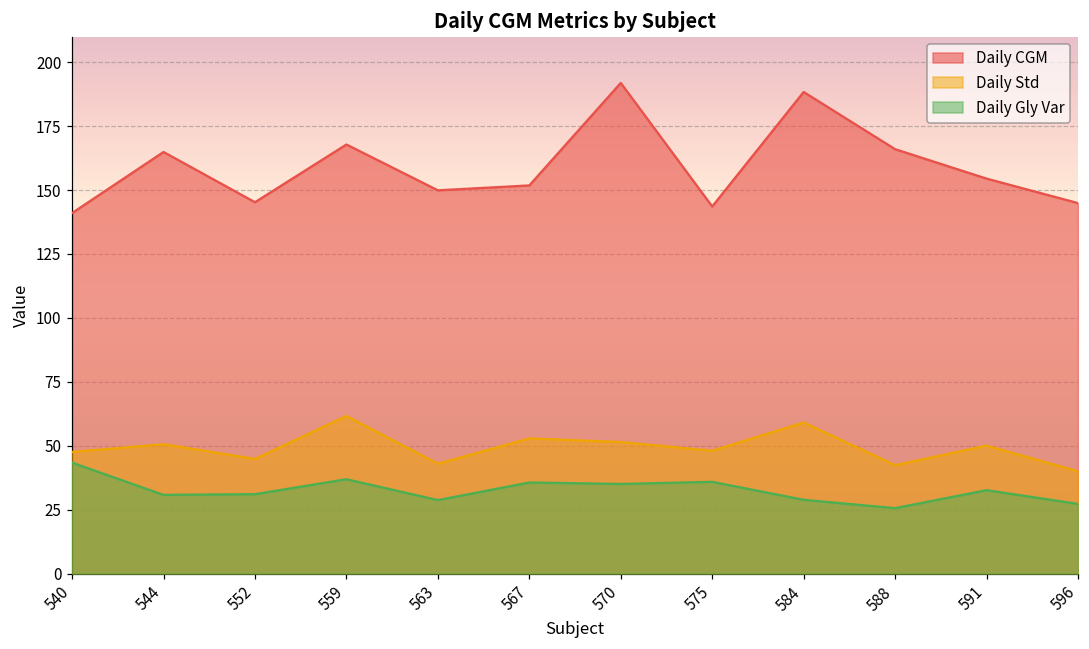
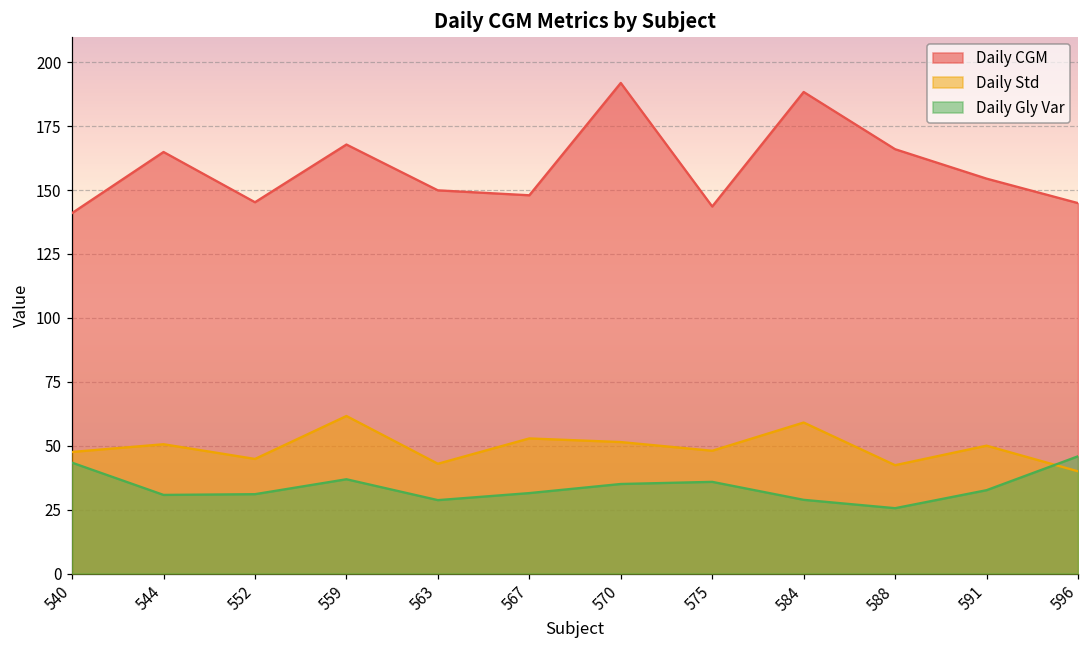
  {
    "Daily CGM": {
      "540": 141,
      "544": 165,
      "552": 145,
      "559": 168,
      "563": 150,
-     "567": 152,
+     "567": 148,
      "570": 192,
      "575": 144,
      "584": 188,
      "588": 166,
      "591": 154,
      "596": 145
    },
    "Daily Std": {
      "540": 48,
      "544": 51,
      "552": 45,
      "559": 62,
      "563": 43,
      "567": 53,
      "570": 51,
      "575": 48,
      "584": 59,
      "588": 42,
      "591": 50,
      "596": 40
    },
    "Daily Gly Var": {
      "540": 43,
      "544": 31,
      "552": 31,
      "559": 37,
      "563": 29,
-     "567": 36,
+     "567": 31,
      "570": 35,
      "575": 36,
      "584": 29,
      "588": 26,
      "591": 33,
-     "596": 27
+     "596": 46
    }
  }
